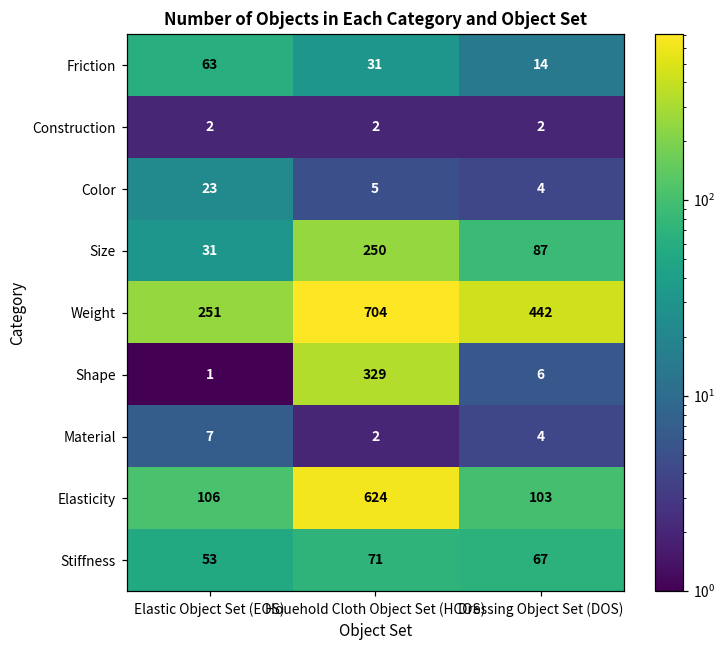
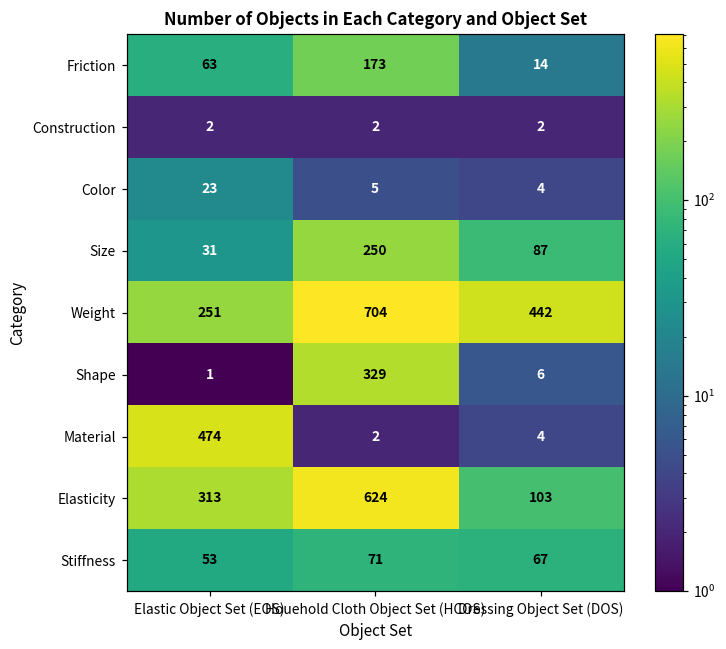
  {
    "Friction": {
      "Elastic Object Set (EOS)": 63,
-     "Houehold Cloth Object Set (HCOS)": 31
+     "Houehold Cloth Object Set (HCOS)": 173
    },
    "Construction": {
      "Elastic Object Set (EOS)": 2,
      "Houehold Cloth Object Set (HCOS)": 2
    },
    "Color": {
      "Elastic Object Set (EOS)": 23,
      "Houehold Cloth Object Set (HCOS)": 5
    },
    "Size": {
      "Elastic Object Set (EOS)": 31,
      "Houehold Cloth Object Set (HCOS)": 250
    },
    "Weight": {
      "Elastic Object Set (EOS)": 251,
      "Houehold Cloth Object Set (HCOS)": 704
    },
    "Shape": {
      "Elastic Object Set (EOS)": 1,
      "Houehold Cloth Object Set (HCOS)": 329
    },
    "Material": {
-     "Elastic Object Set (EOS)": 7,
+     "Elastic Object Set (EOS)": 474,
      "Houehold Cloth Object Set (HCOS)": 2
    },
    "Elasticity": {
-     "Elastic Object Set (EOS)": 106,
+     "Elastic Object Set (EOS)": 313,
      "Houehold Cloth Object Set (HCOS)": 624
    },
    "Stiffness": {
      "Elastic Object Set (EOS)": 53,
      "Houehold Cloth Object Set (HCOS)": 71
    }
  }
